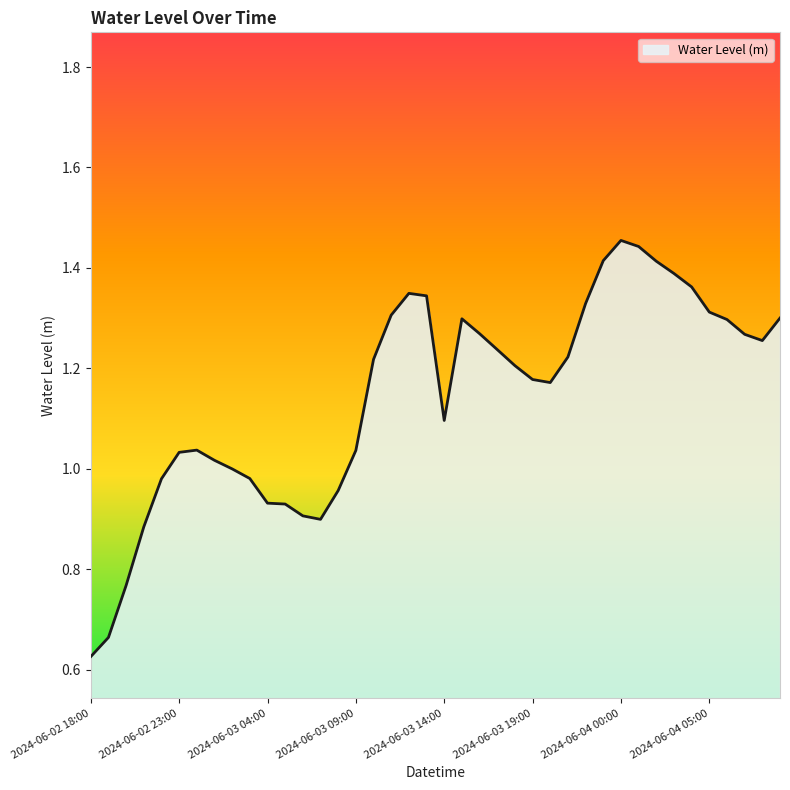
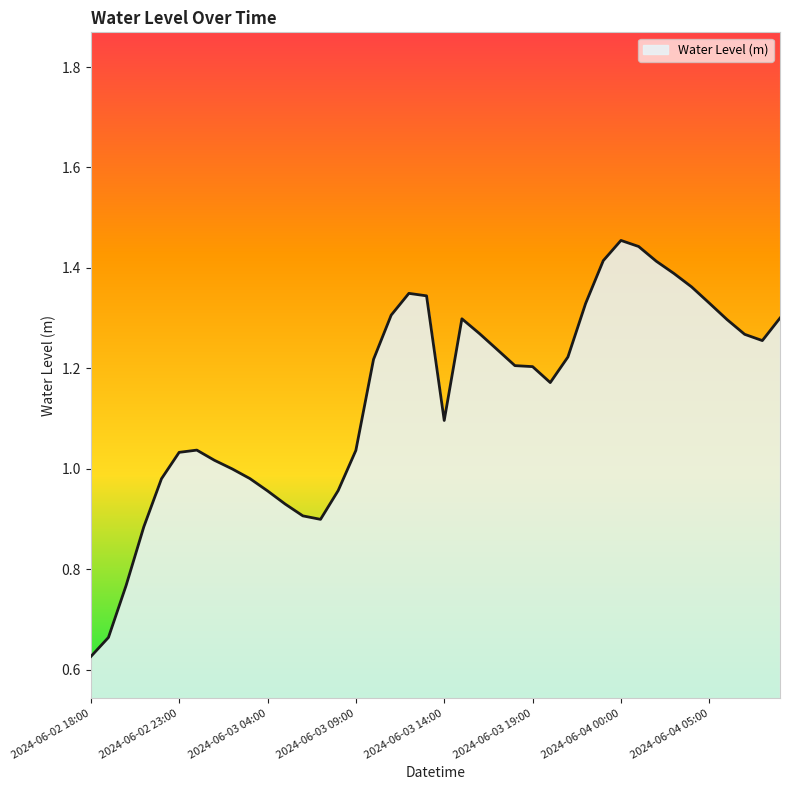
  {
    "2024-06-02 18:00": 0.63,
    "2024-06-02 23:00": 1.03,
-   "2024-06-03 04:00": 0.93,
+   "2024-06-03 04:00": 0.96,
    "2024-06-03 09:00": 1.04,
    "2024-06-03 14:00": 1.10,
-   "2024-06-03 19:00": 1.18,
+   "2024-06-03 19:00": 1.20,
    "2024-06-04 00:00": 1.45,
-   "2024-06-04 05:00": 1.31
+   "2024-06-04 05:00": 1.33
  }
